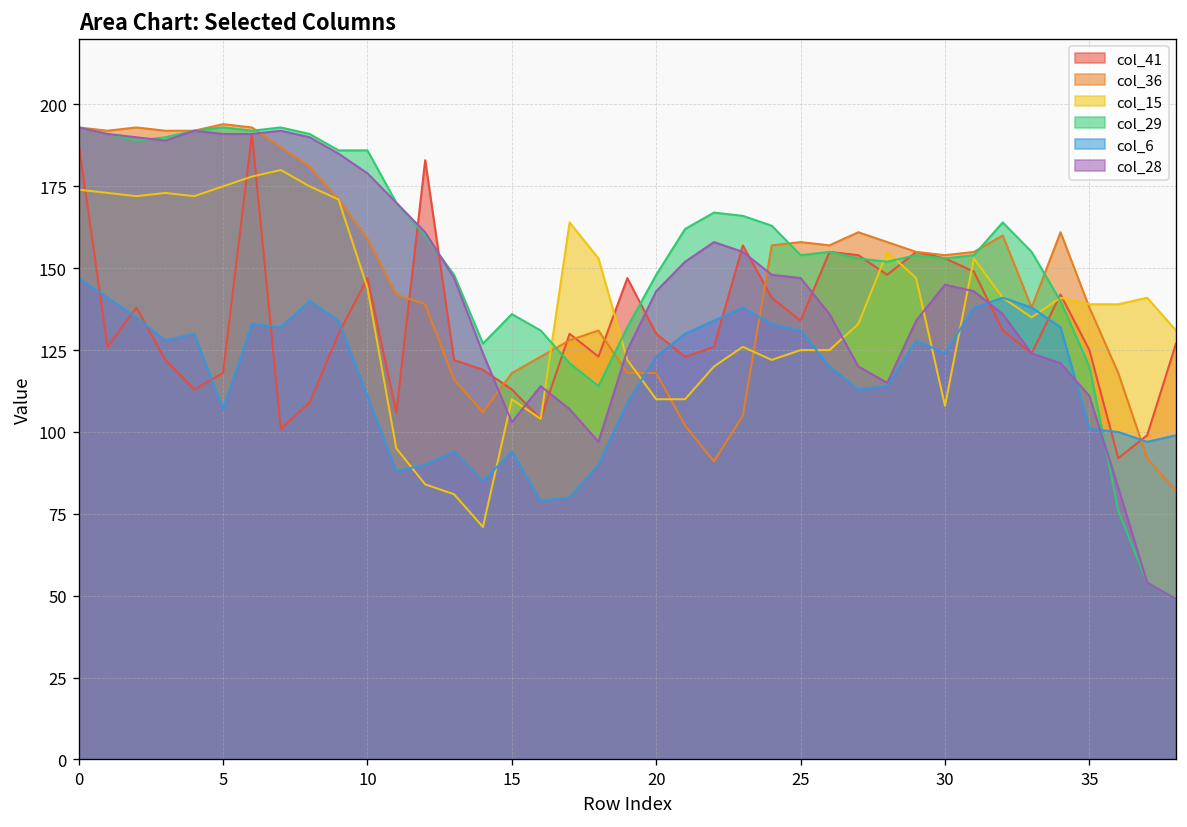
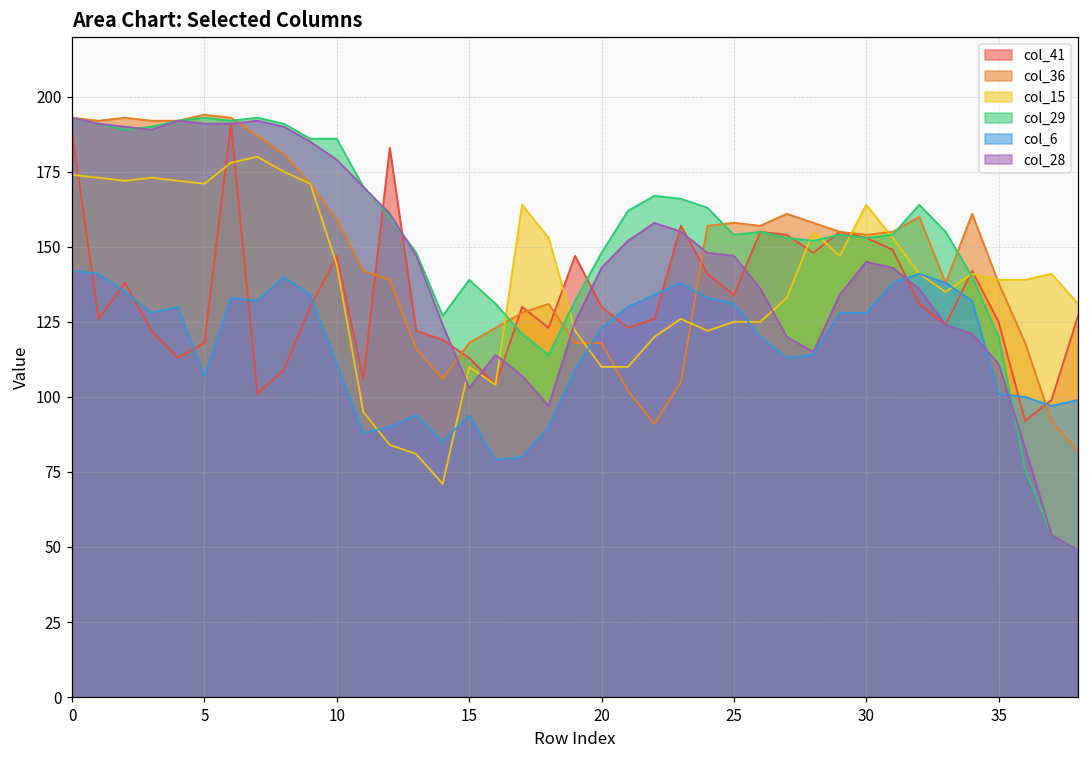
  {
    "col_15": {
      "0": 174,
-     "5": 175,
+     "5": 171,
      "10": 144,
      "15": 110,
      "20": 110,
      "25": 125,
-     "30": 108,
+     "30": 164,
      "35": 139
    },
    "col_29": {
      "5": 193,
      "10": 186,
-     "15": 136,
+     "15": 139,
      "20": 148,
      "25": 154,
      "35": 120
    },
    "col_6": {
-     "0": 147,
+     "0": 142,
      "5": 107,
      "10": 111,
      "15": 94,
      "20": 123,
      "25": 131,
-     "30": 124,
+     "30": 128,
      "35": 101
    },
    "col_28": {
      "5": 191,
      "10": 179,
      "15": 103,
      "20": 143,
      "25": 147,
      "30": 145,
      "35": 111
    }
  }
